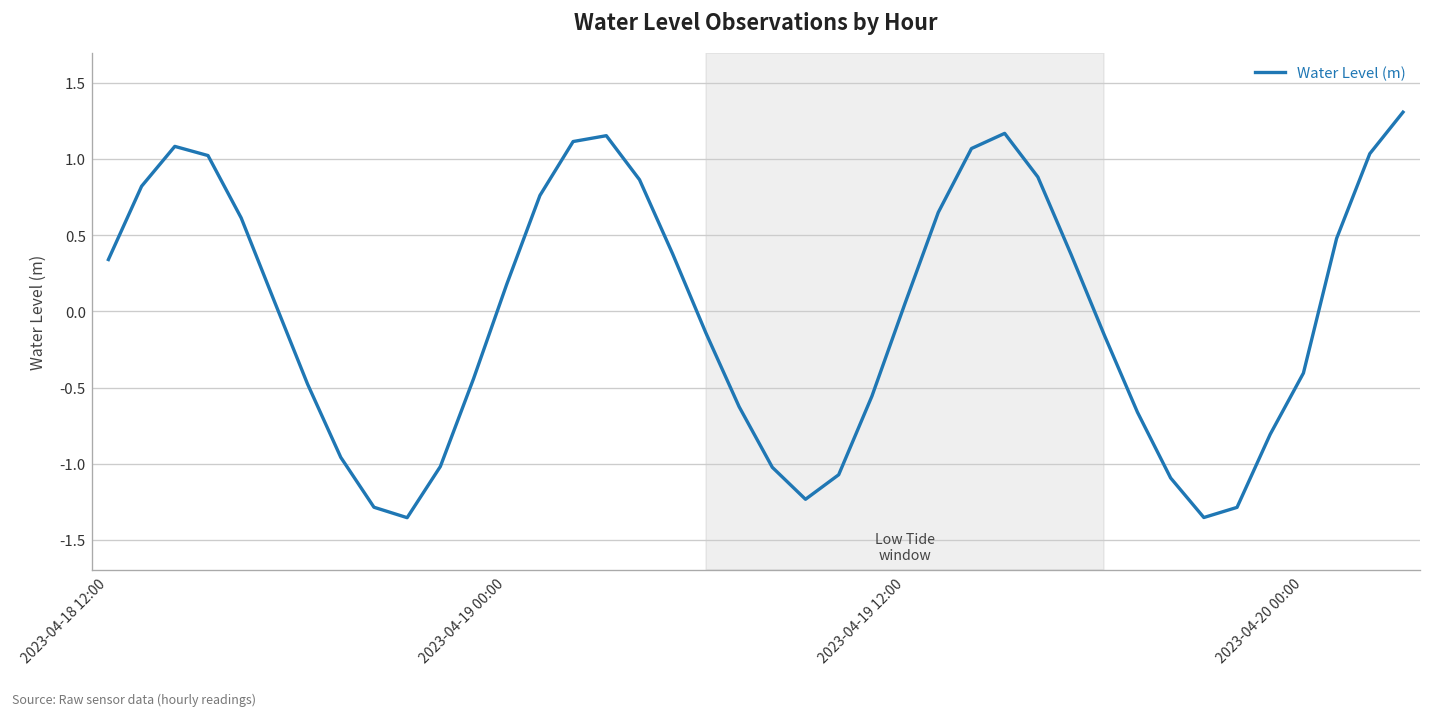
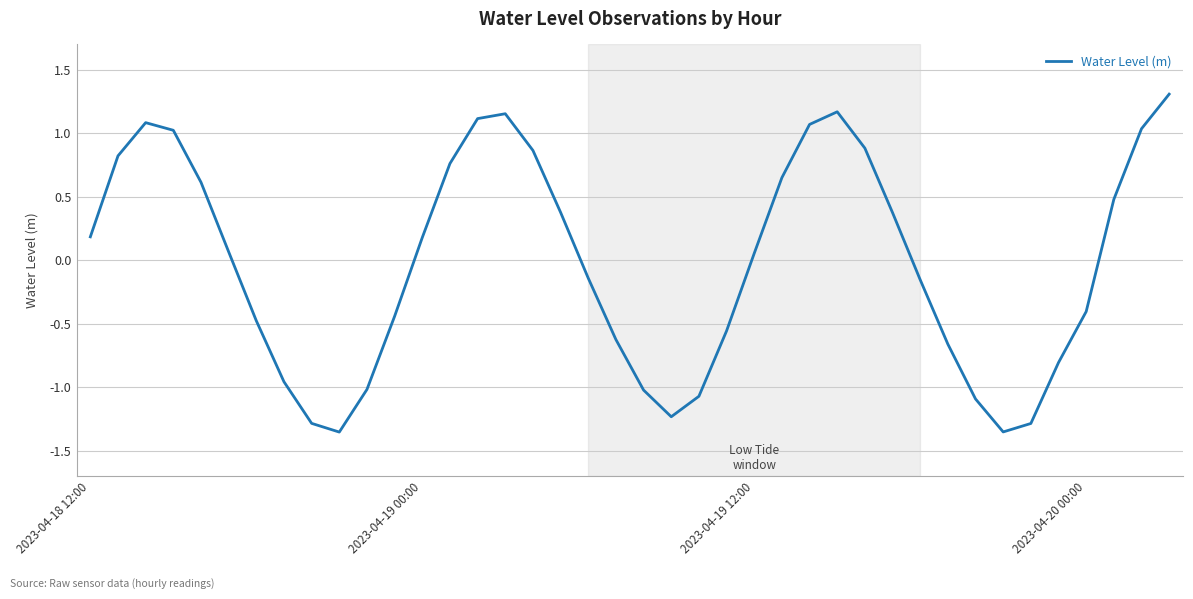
  {
-   "2023-04-18 12:00": 0.34,
+   "2023-04-18 12:00": 0.18,
    "2023-04-19 00:00": 0.18,
    "2023-04-19 12:00": 0.05,
    "2023-04-20 00:00": -0.40
  }
